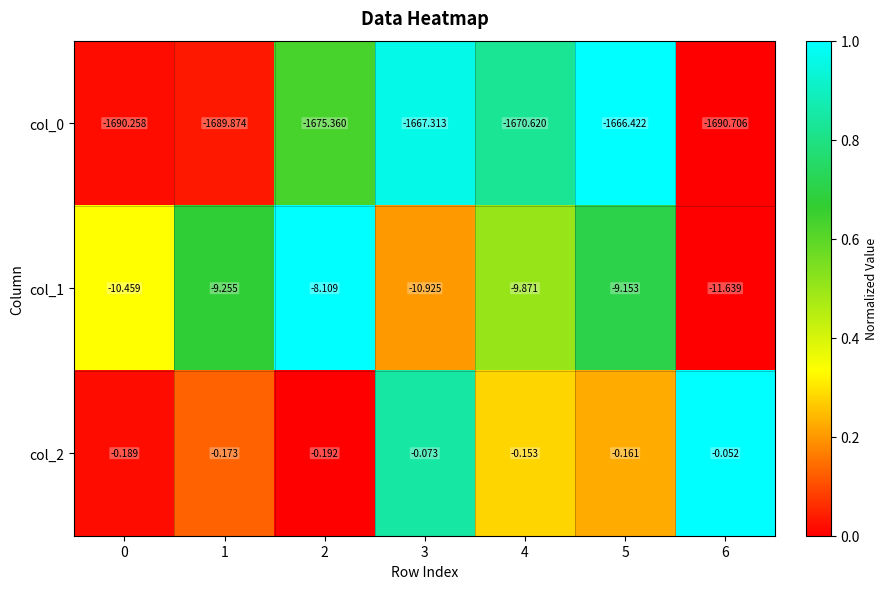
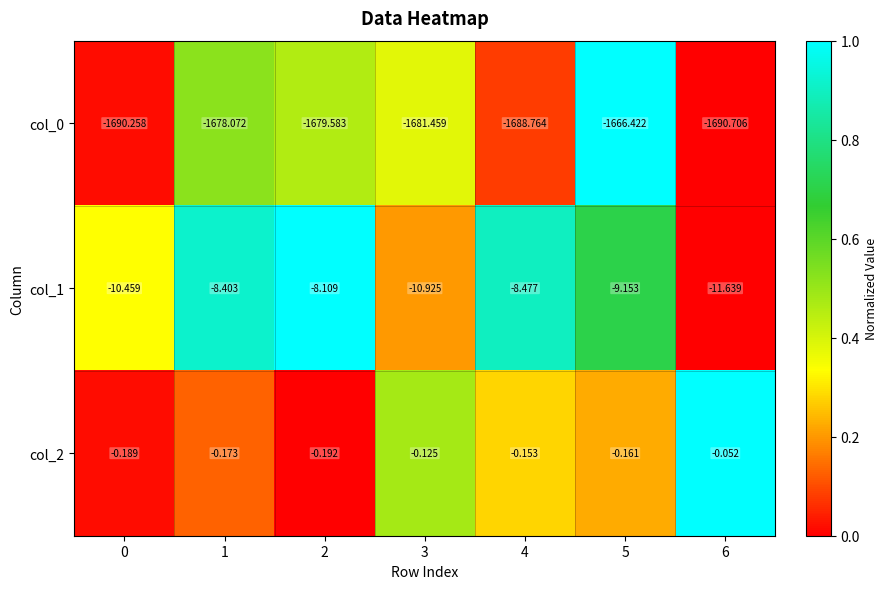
  {
    "col_0": {
-     "1": -1689.874,
-     "2": -1675.360,
-     "3": -1667.313,
-     "4": -1670.620
+     "1": -1678.072,
+     "2": -1679.583,
+     "3": -1681.459,
+     "4": -1688.764
    },
    "col_1": {
-     "1": -9.255,
-     "4": -9.871
+     "1": -8.403,
+     "4": -8.477
    },
    "col_2": {
-     "3": -0.073
+     "3": -0.125
    }
  }
